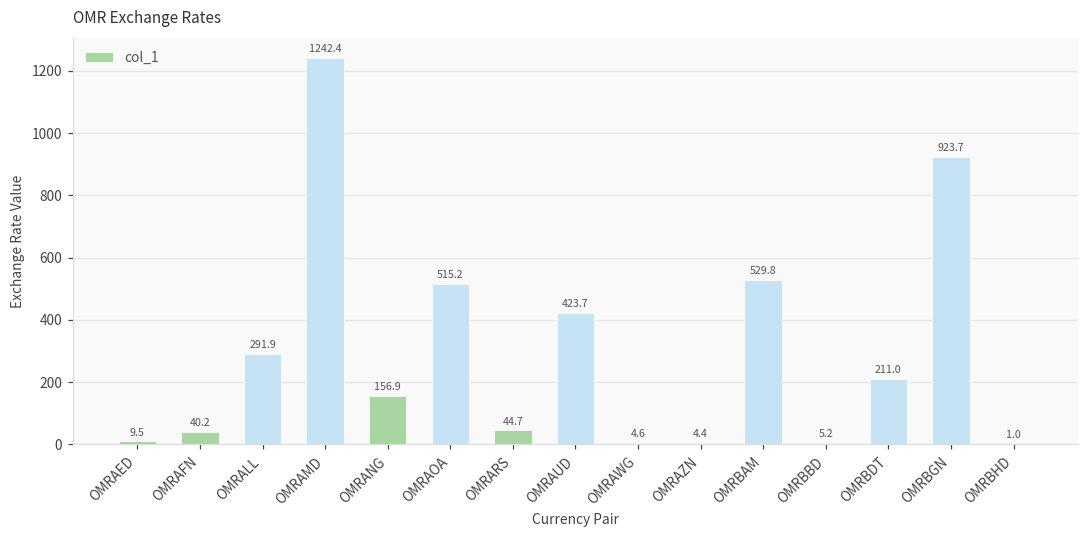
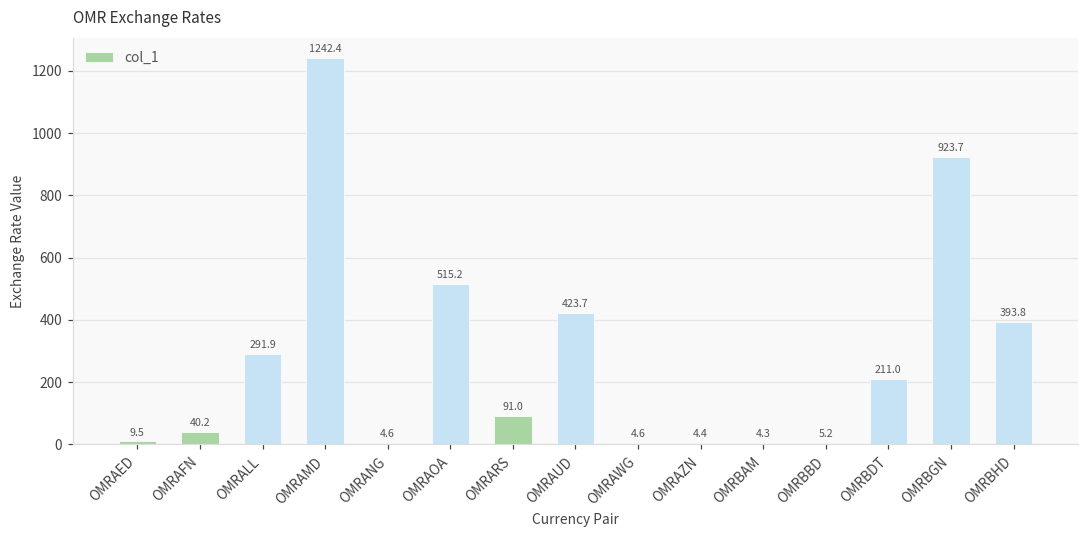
  {
    "OMRAED": 9.5,
    "OMRAFN": 40.2,
    "OMRALL": 291.9,
    "OMRAMD": 1242.4,
-   "OMRANG": 156.9,
+   "OMRANG": 4.6,
    "OMRAOA": 515.2,
-   "OMRARS": 44.7,
+   "OMRARS": 91.0,
    "OMRAUD": 423.7,
    "OMRAWG": 4.6,
    "OMRAZN": 4.4,
-   "OMRBAM": 529.8,
+   "OMRBAM": 4.3,
    "OMRBBD": 5.2,
    "OMRBDT": 211.0,
    "OMRBGN": 923.7,
-   "OMRBHD": 1.0
+   "OMRBHD": 393.8
  }
